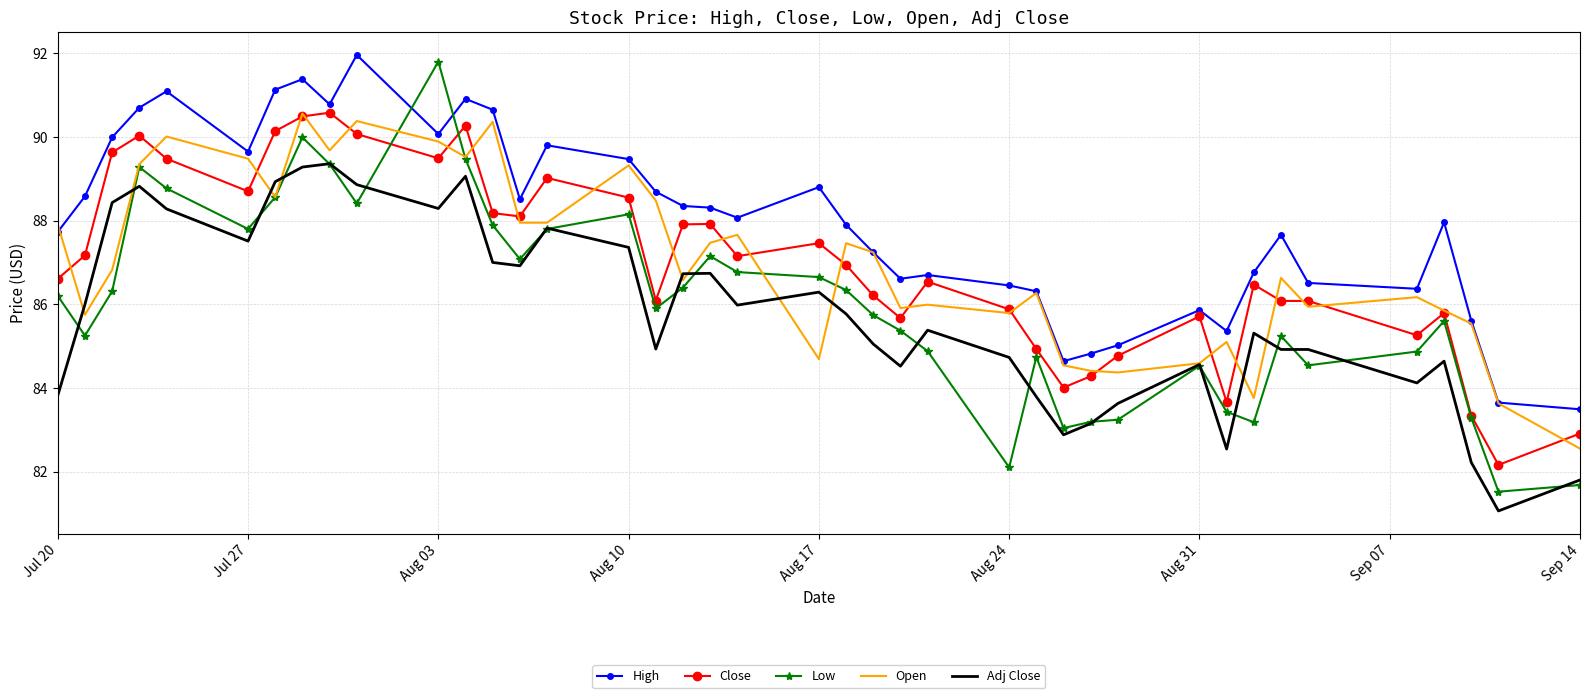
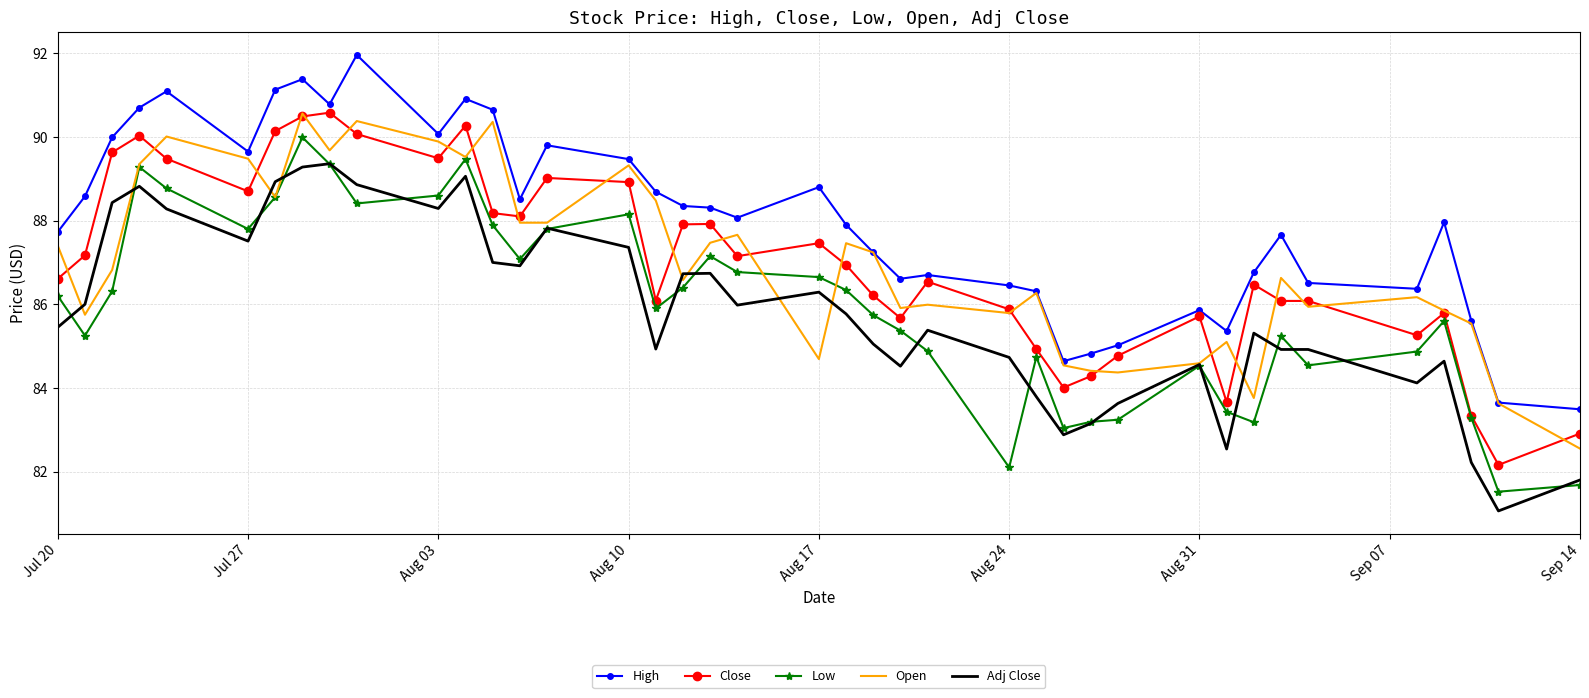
  {
    "High": {
      "Jul 20": 87.7,
      "Jul 27": 89.7,
      "Aug 03": 90.1,
      "Aug 10": 89.5,
      "Aug 17": 88.8,
      "Aug 24": 86.5,
      "Aug 31": 85.9,
      "Sep 14": 83.5
    },
    "Close": {
      "Jul 20": 86.6,
      "Jul 27": 88.7,
      "Aug 03": 89.5,
-     "Aug 10": 88.6,
+     "Aug 10": 88.9,
      "Aug 17": 87.5,
      "Aug 24": 85.9,
      "Aug 31": 85.7,
      "Sep 14": 82.9
    },
    "Low": {
      "Jul 20": 86.2,
      "Jul 27": 87.8,
-     "Aug 03": 91.8,
+     "Aug 03": 88.6,
      "Aug 10": 88.2,
      "Aug 17": 86.7,
      "Aug 24": 82.1,
      "Sep 14": 81.7
    },
    "Open": {
-     "Jul 20": 87.9,
+     "Jul 20": 87.4,
      "Jul 27": 89.5,
      "Aug 03": 89.9,
      "Aug 10": 89.3,
      "Aug 17": 84.7,
      "Aug 24": 85.8,
      "Sep 14": 82.6
    },
    "Adj Close": {
-     "Jul 20": 83.8,
+     "Jul 20": 85.5,
      "Jul 27": 87.5,
      "Aug 03": 88.3,
      "Aug 10": 87.4,
      "Aug 17": 86.3,
      "Aug 24": 84.7,
      "Sep 14": 81.8
    }
  }
